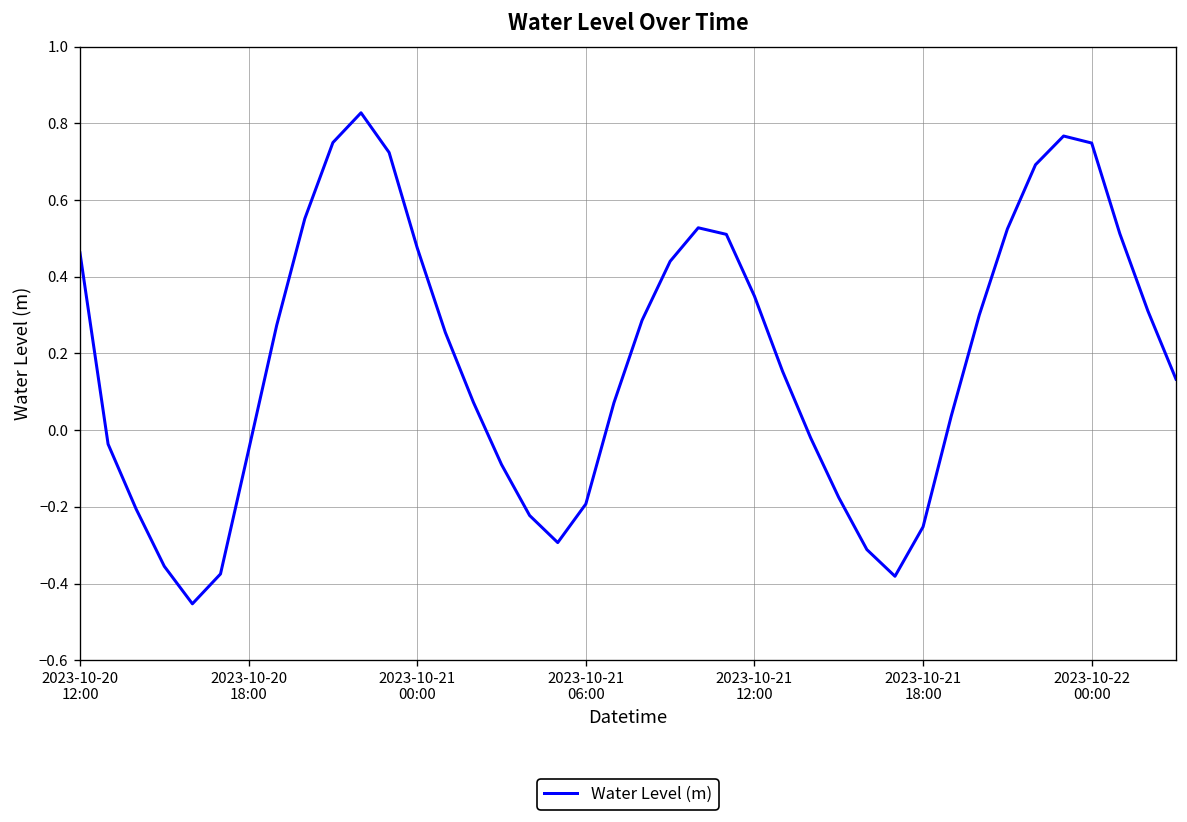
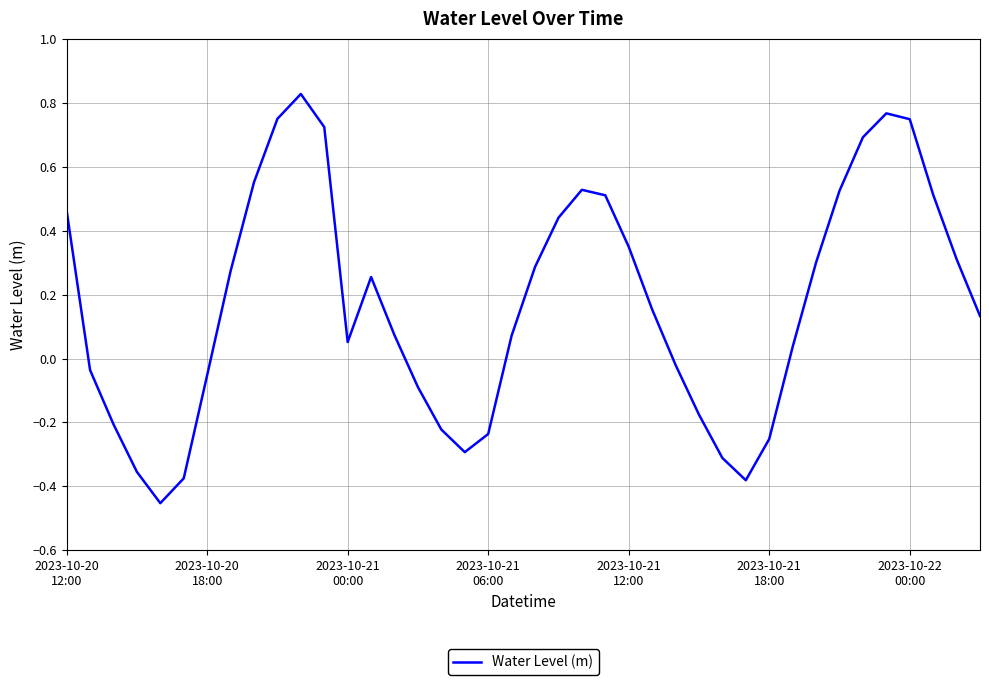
  {
    "2023-10-20 12:00": 0.46,
    "2023-10-20 18:00": -0.05,
-   "2023-10-21 00:00": 0.48,
-   "2023-10-21 06:00": -0.19,
+   "2023-10-21 00:00": 0.05,
+   "2023-10-21 06:00": -0.24,
    "2023-10-21 12:00": 0.35,
    "2023-10-21 18:00": -0.25,
    "2023-10-22 00:00": 0.75
  }
